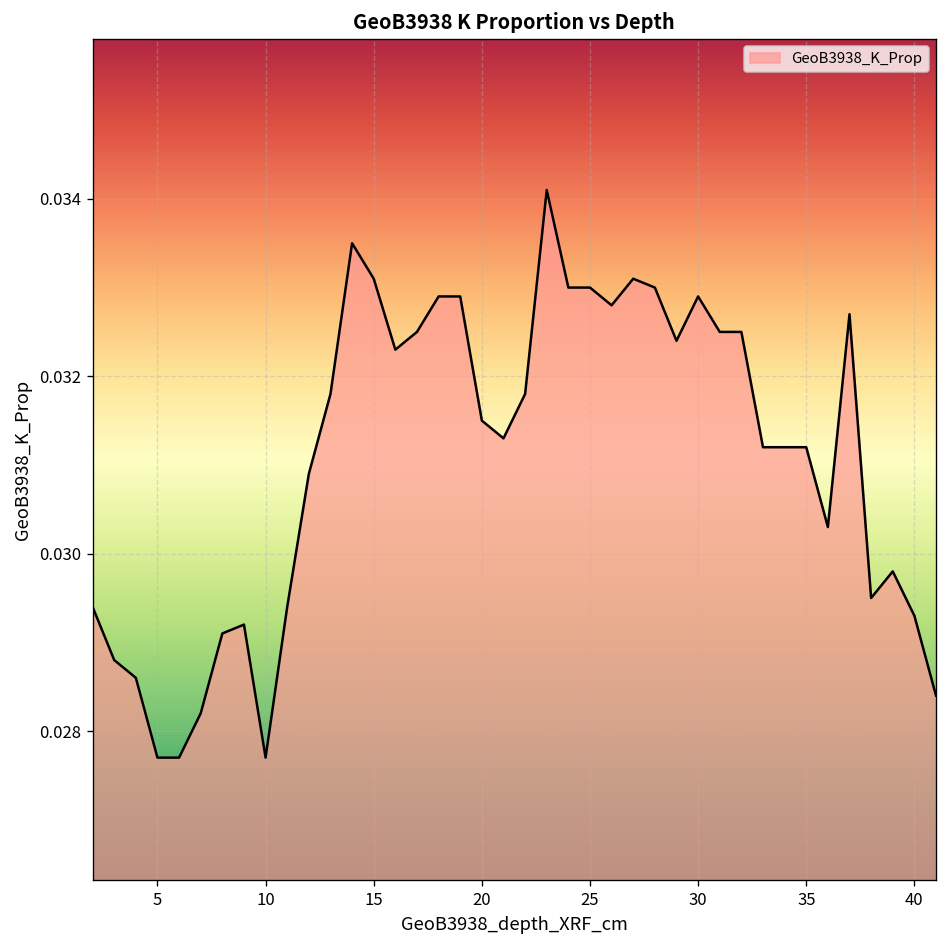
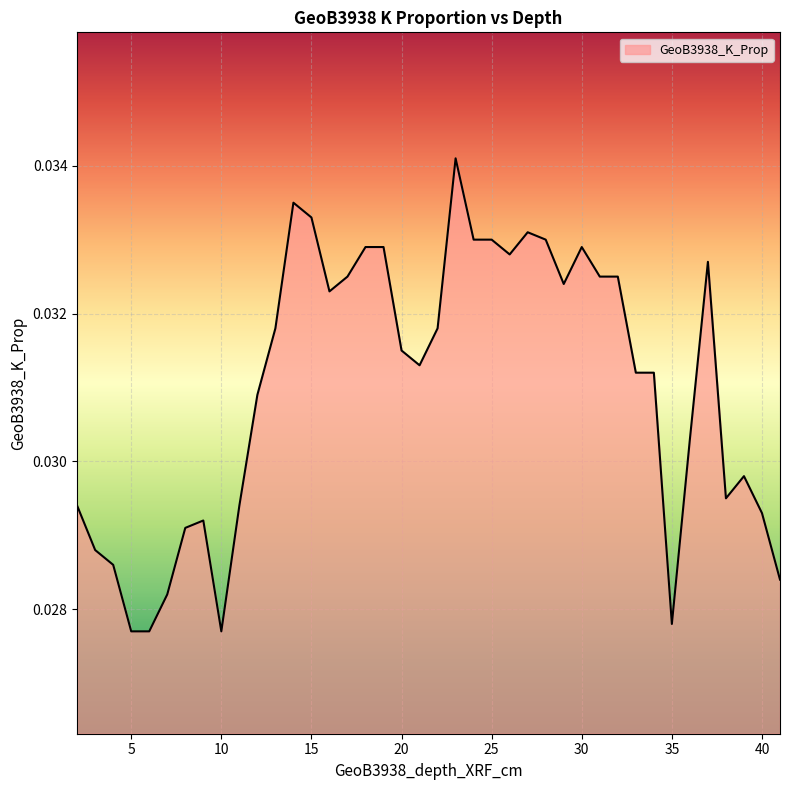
  {
    "5": 0.0277,
    "10": 0.0277,
-   "15": 0.0331,
+   "15": 0.0333,
    "20": 0.0315,
    "25": 0.0330,
    "30": 0.0329,
-   "35": 0.0312,
+   "35": 0.0278,
    "40": 0.0293
  }
